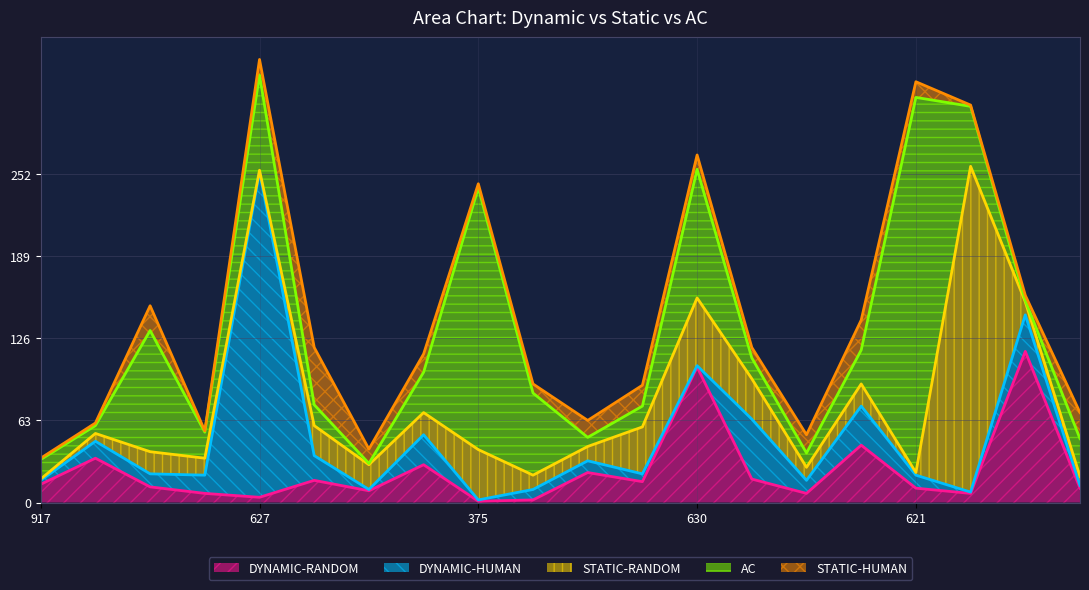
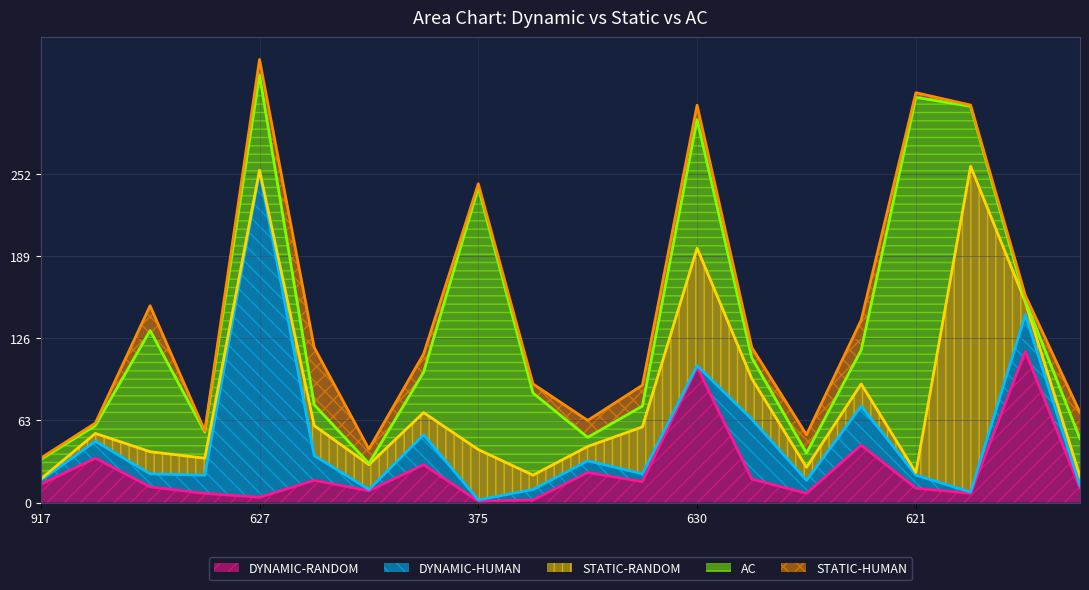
  {
    "DYNAMIC-RANDOM": {
      "917": 14,
      "627": 4,
      "621": 11
    },
    "DYNAMIC-HUMAN": {
      "621": 10
    },
    "STATIC-RANDOM": {
      "375": 39,
-     "630": 52,
+     "630": 90,
      "621": 2
    },
    "AC": {
      "627": 73,
      "375": 201,
      "630": 99,
      "621": 288
    },
    "STATIC-HUMAN": {
      "627": 12,
      "375": 3,
      "630": 11,
-     "621": 12
+     "621": 4
    }
  }
